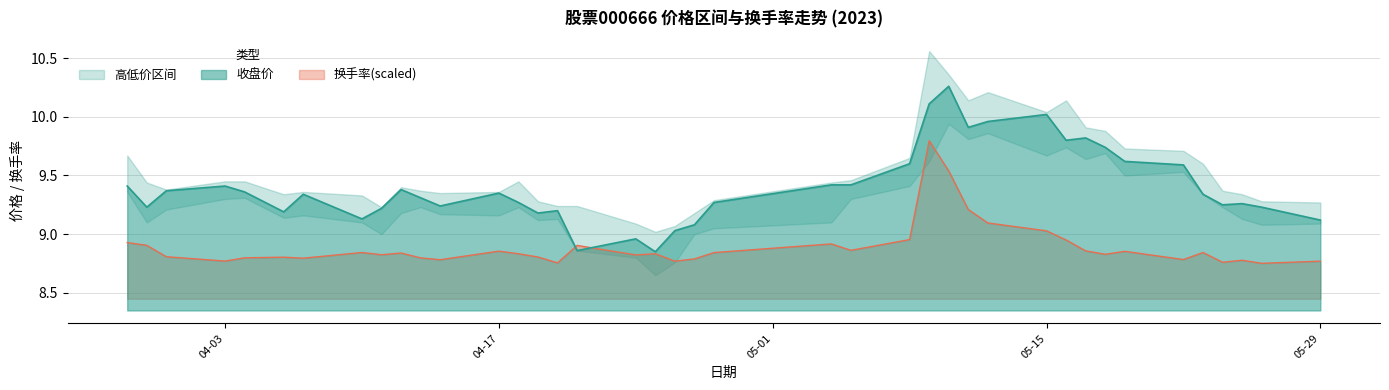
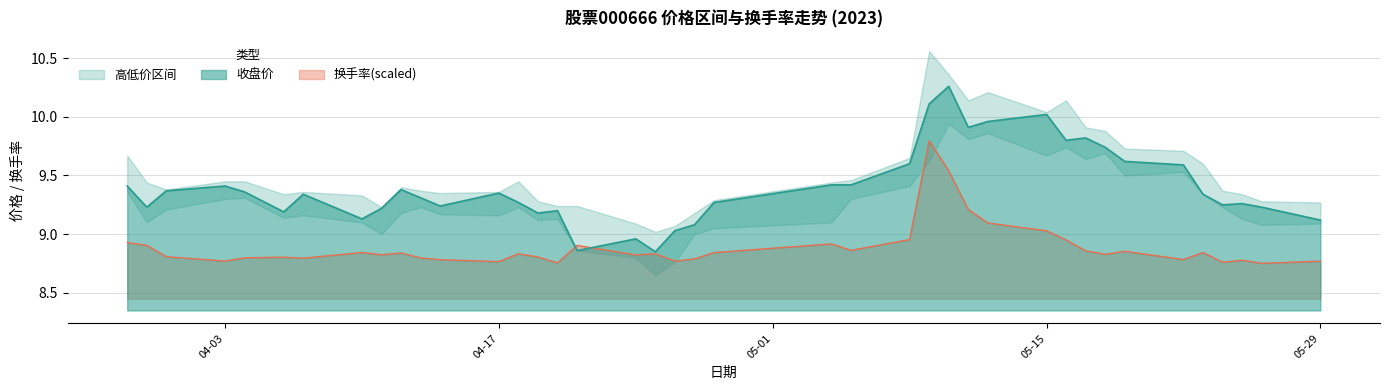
  {
    "换手率(scaled)": {
      "04-03": 8.77,
-     "04-17": 8.86,
+     "04-17": 8.77,
      "05-15": 9.03,
      "05-29": 8.77
    }
  }
